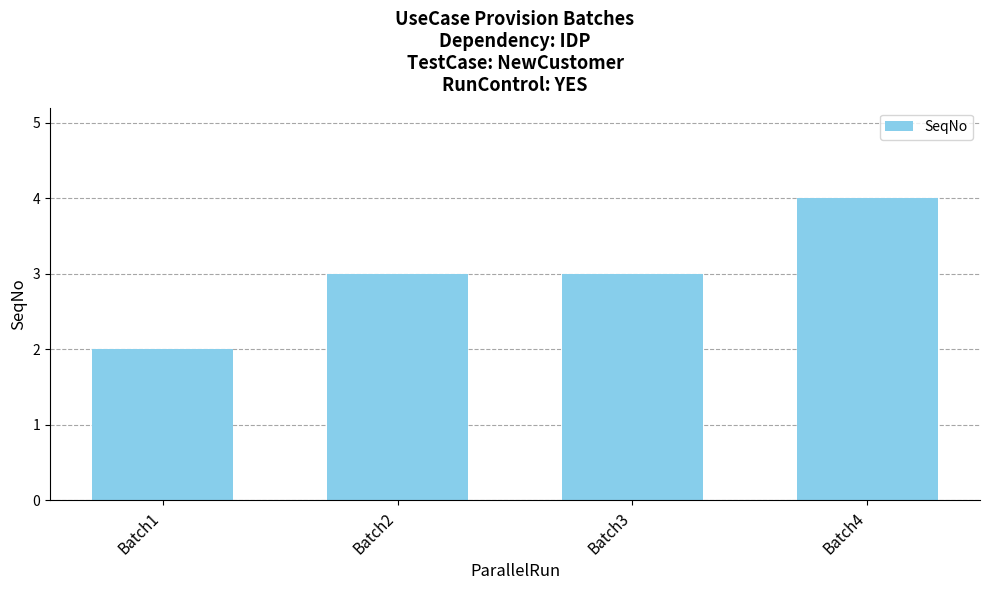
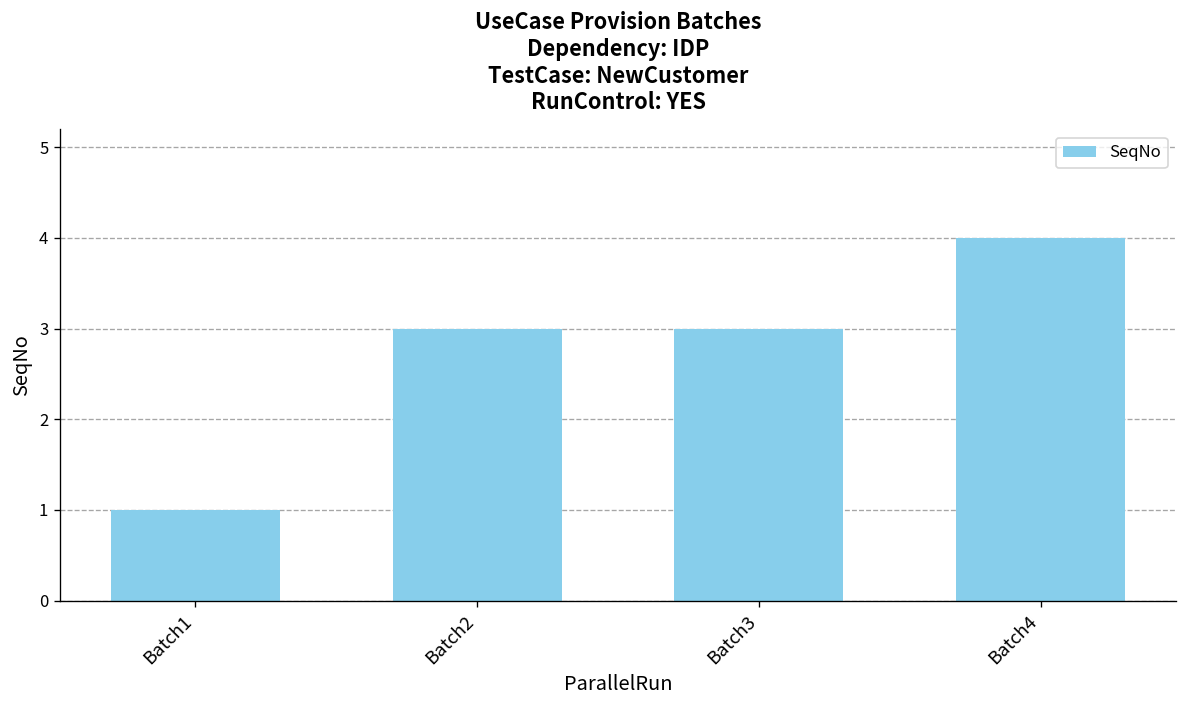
  {
-   "Batch1": 2,
+   "Batch1": 1,
    "Batch2": 3,
    "Batch3": 3,
    "Batch4": 4
  }
